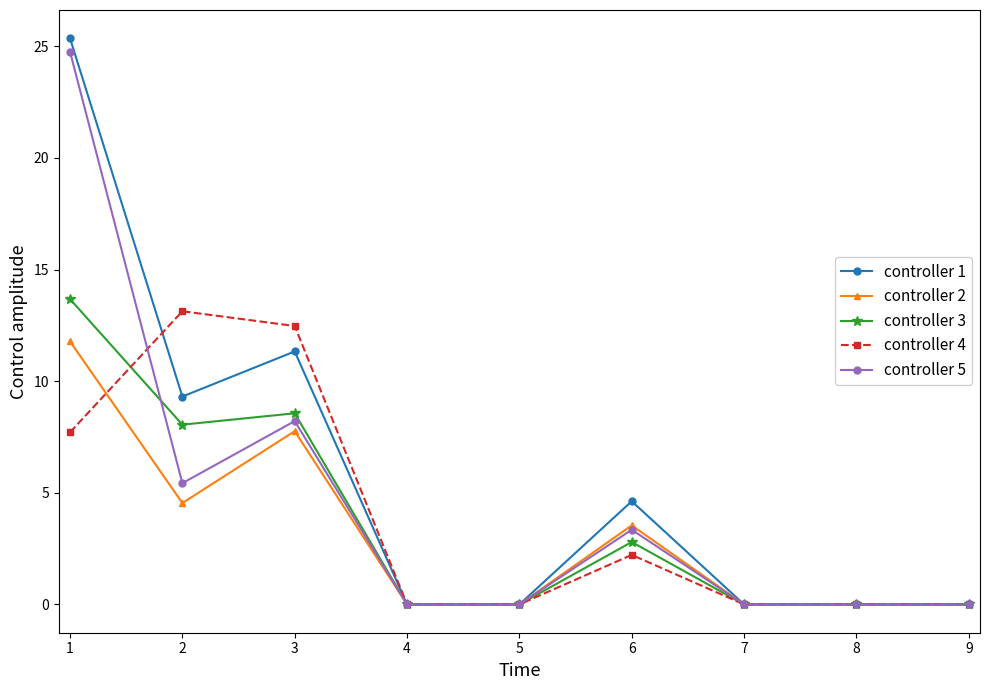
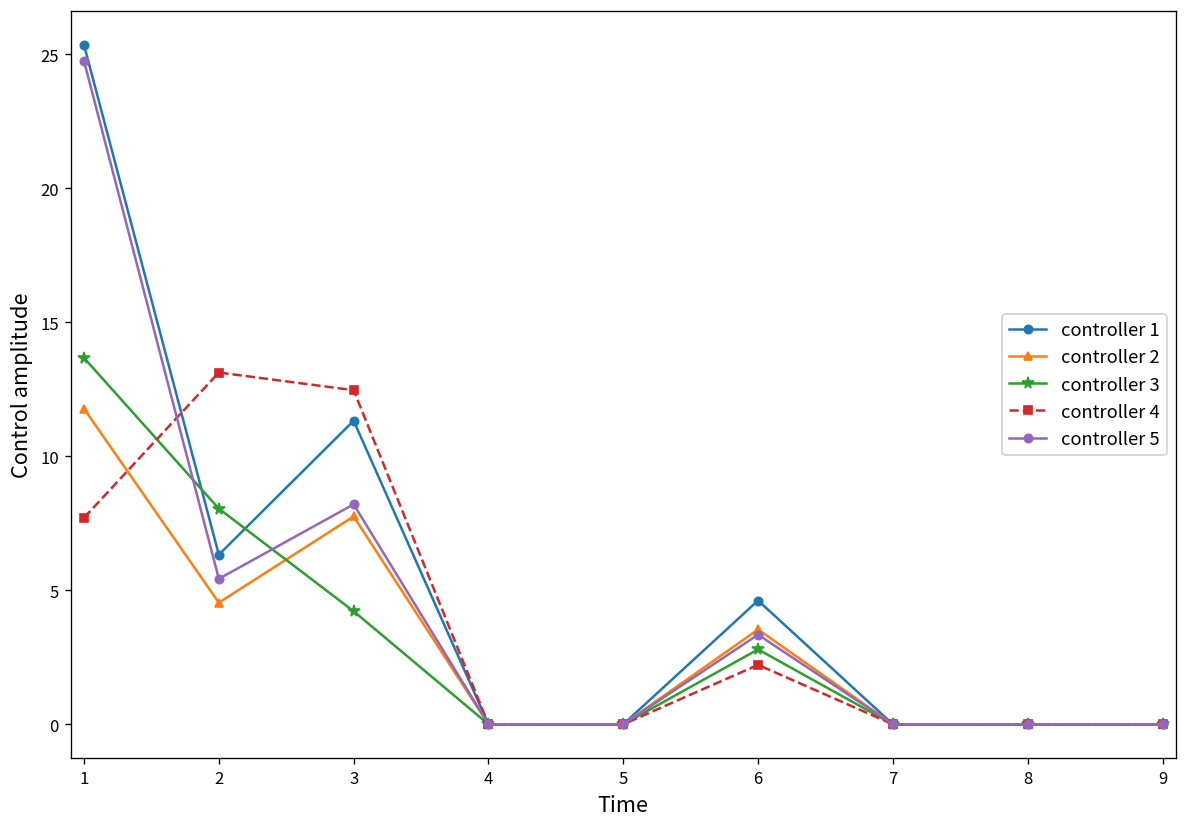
  {
    "controller 1": {
      "1": 25.4,
-     "2": 9.3,
+     "2": 6.3,
      "3": 11.3,
      "6": 4.6
    },
    "controller 2": {
      "1": 11.8,
      "2": 4.5,
      "3": 7.8,
      "6": 3.5
    },
    "controller 3": {
      "1": 13.7,
      "2": 8.1,
-     "3": 8.6,
+     "3": 4.2,
      "6": 2.8
    },
    "controller 4": {
      "1": 7.7,
      "2": 13.1,
      "3": 12.5,
      "6": 2.2
    },
    "controller 5": {
      "1": 24.8,
      "2": 5.4,
      "3": 8.2,
      "6": 3.3
    }
  }
